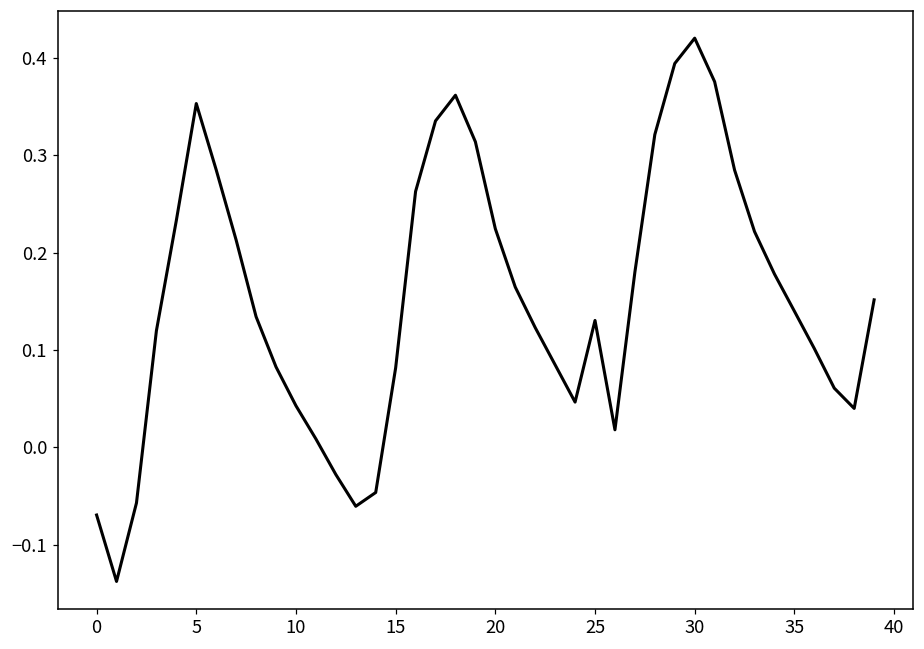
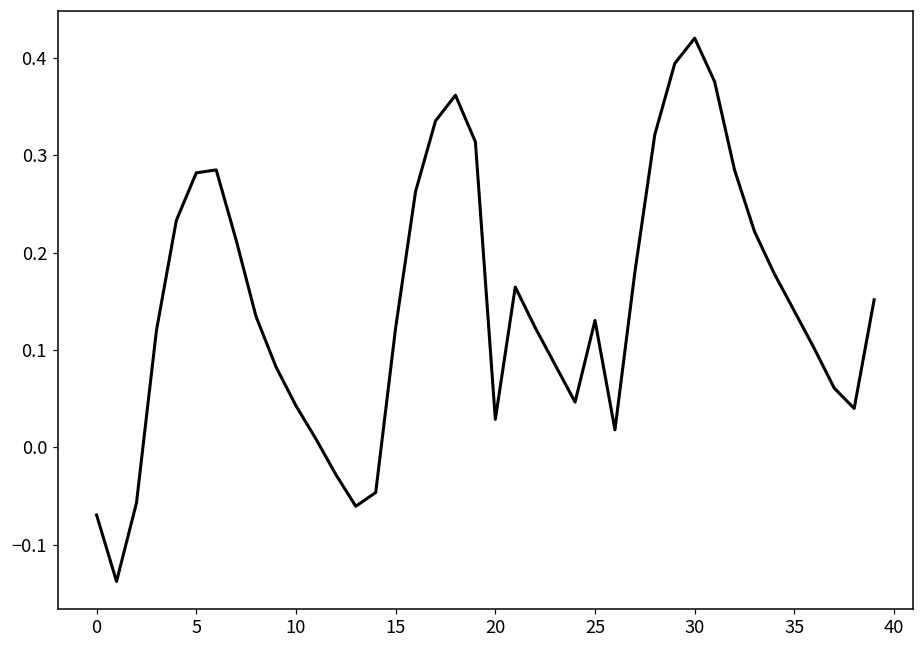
  {
    "0": -0.07,
-   "5": 0.35,
+   "5": 0.28,
    "10": 0.04,
-   "15": 0.08,
-   "20": 0.22,
+   "15": 0.12,
+   "20": 0.03,
    "25": 0.13,
    "30": 0.42,
    "35": 0.14
  }
